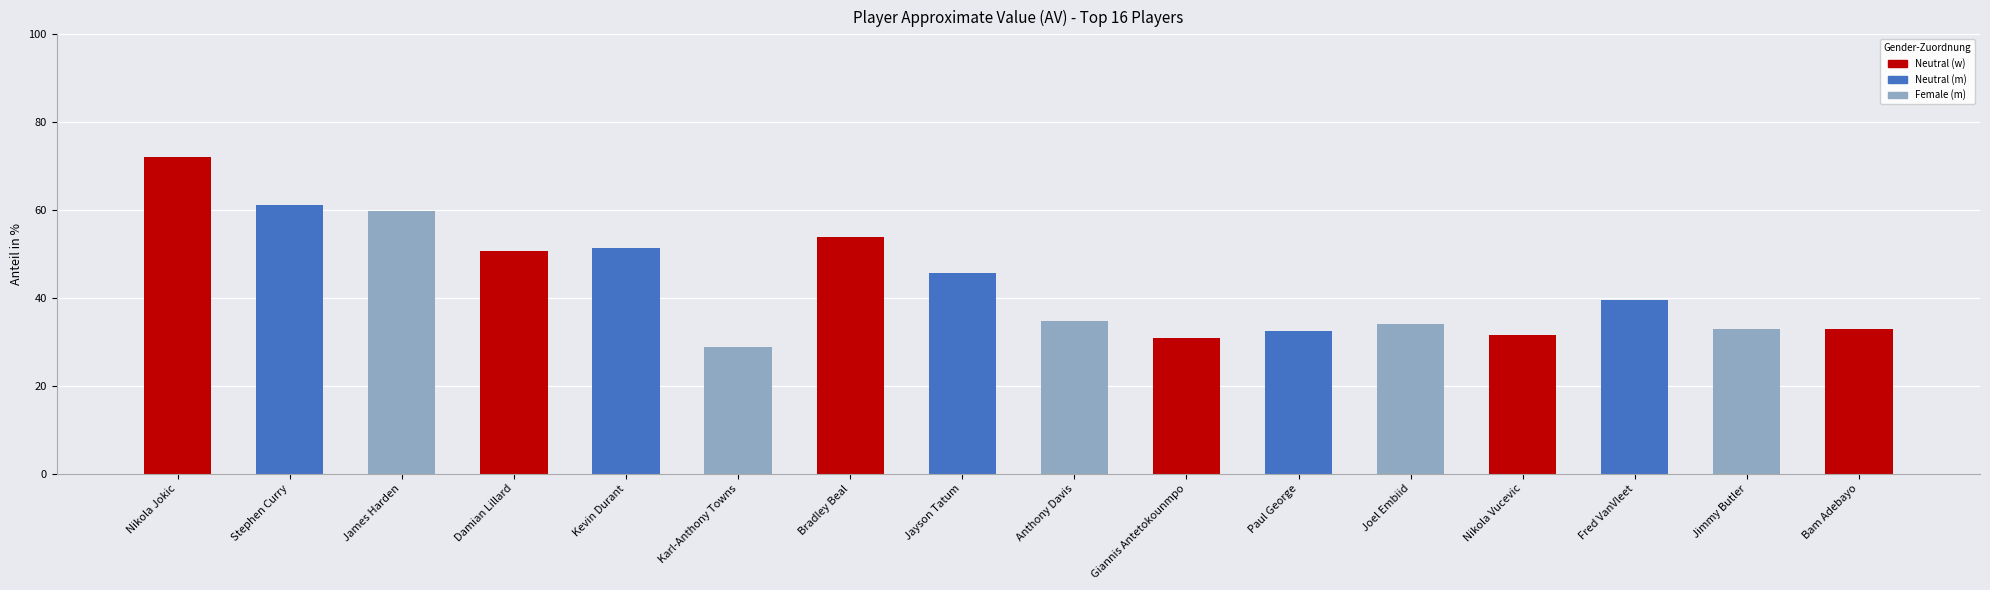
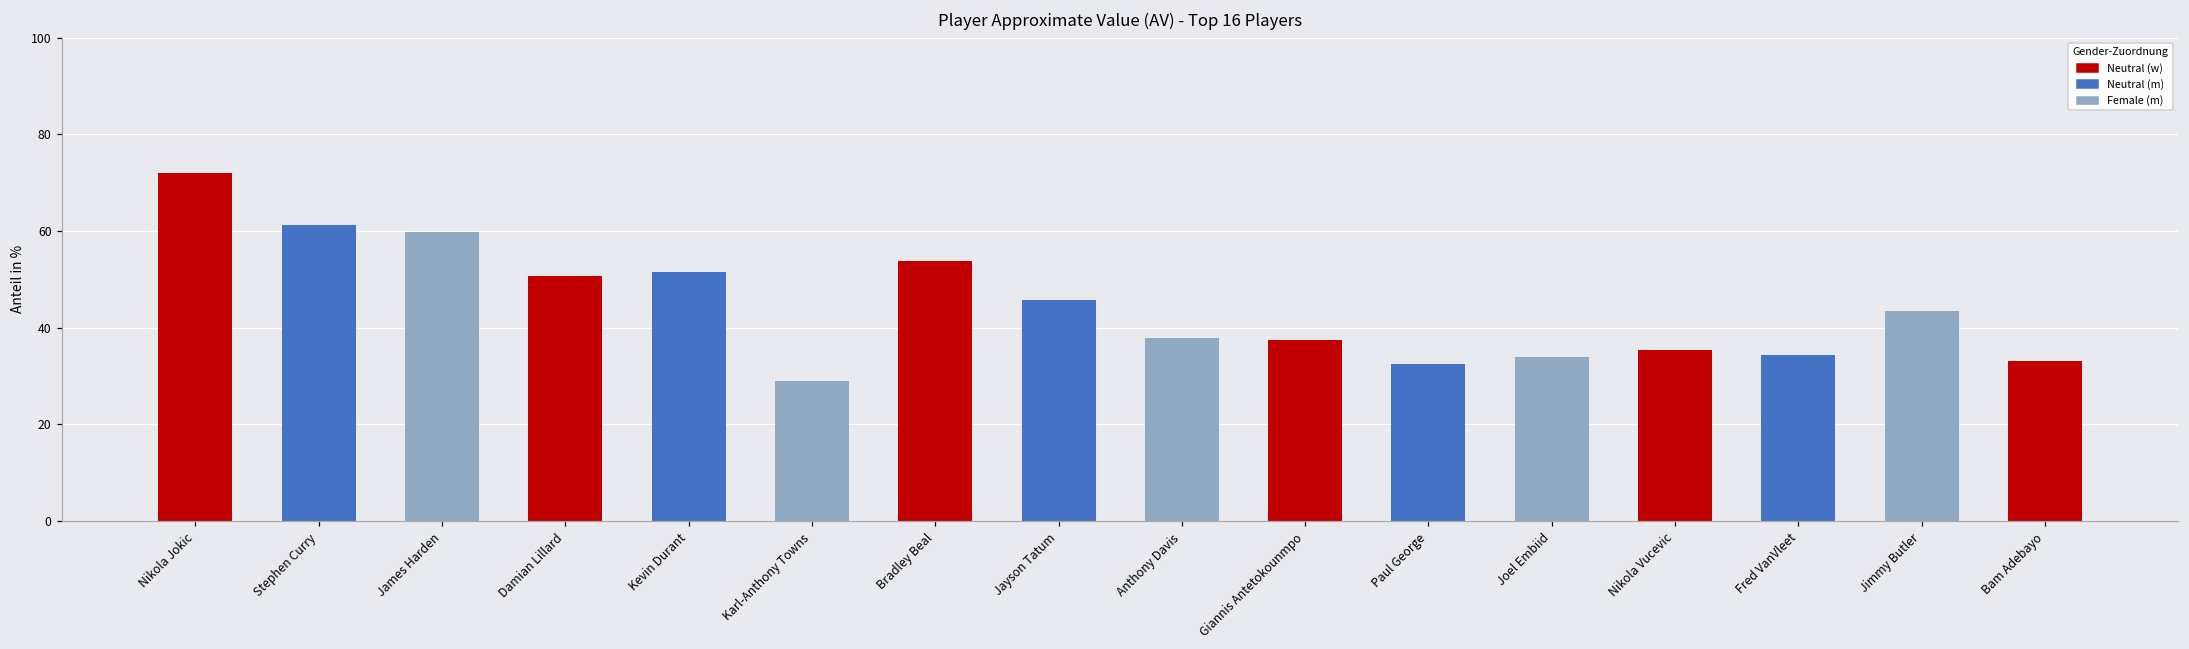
  {
    "Nikola Jokic": 72,
    "Stephen Curry": 61,
    "James Harden": 60,
    "Damian Lillard": 51,
    "Kevin Durant": 51,
    "Karl-Anthony Towns": 29,
    "Bradley Beal": 54,
    "Jayson Tatum": 46,
-   "Anthony Davis": 35,
-   "Giannis Antetokounmpo": 31,
+   "Anthony Davis": 38,
+   "Giannis Antetokounmpo": 37,
    "Paul George": 32,
    "Joel Embiid": 34,
-   "Nikola Vucevic": 32,
-   "Fred VanVleet": 40,
-   "Jimmy Butler": 33,
+   "Nikola Vucevic": 35,
+   "Fred VanVleet": 34,
+   "Jimmy Butler": 43,
    "Bam Adebayo": 33
  }
